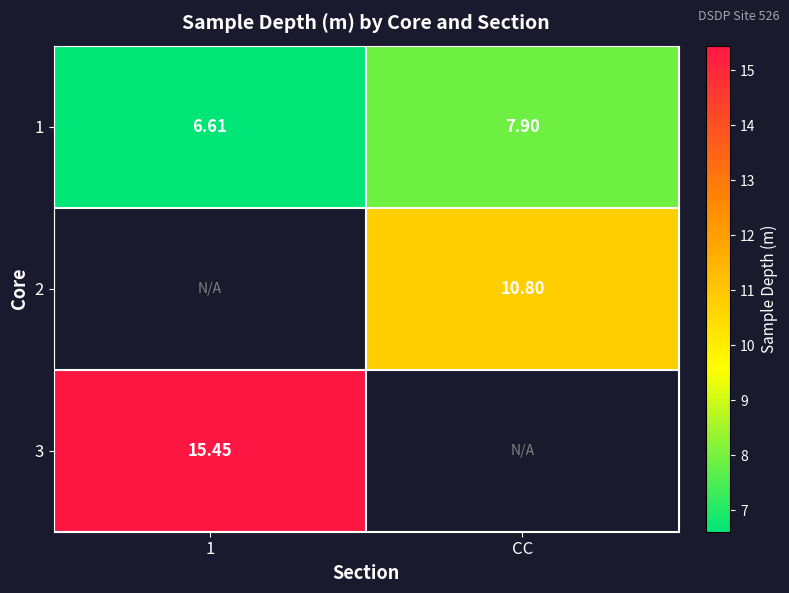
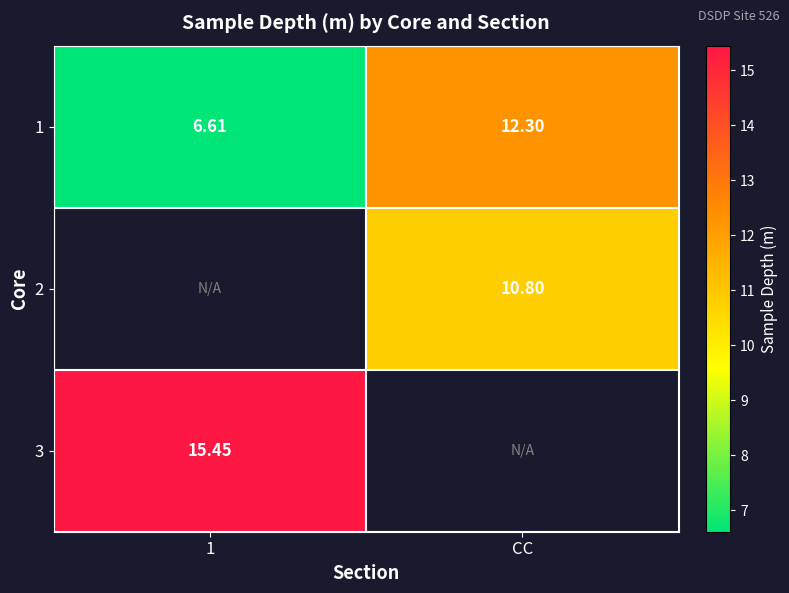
  {
    "1": {
      "1": 6.61,
-     "CC": 7.90
+     "CC": 12.30
    },
    "2": {
      "CC": 10.80
    },
    "3": {
      "1": 15.45
    }
  }
